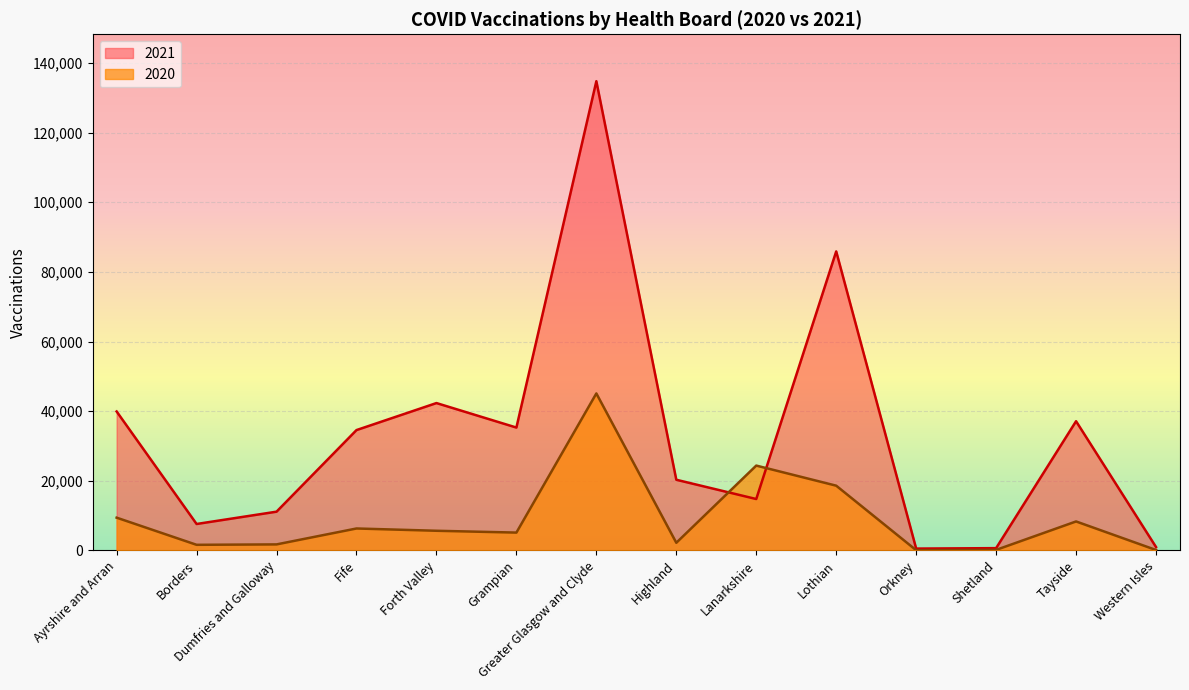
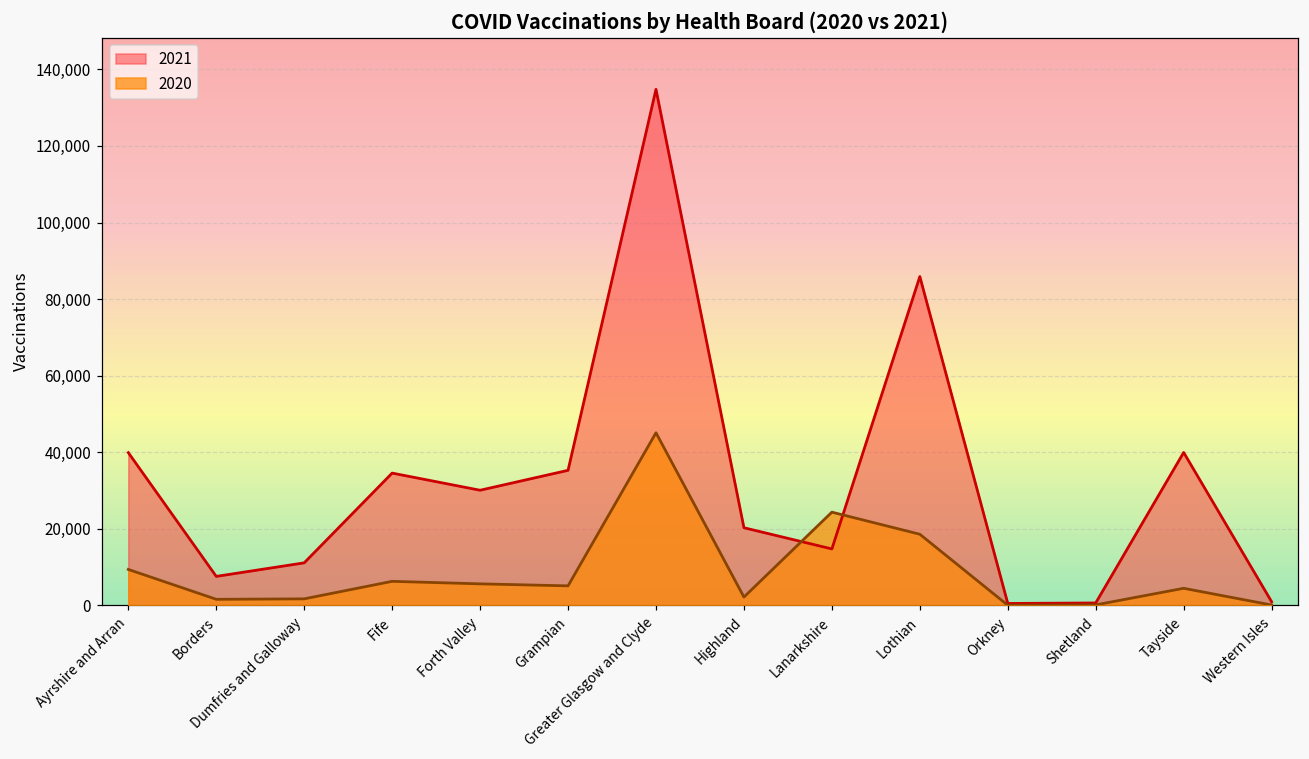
  {
    "2021": {
      "Ayrshire and Arran": "40,000",
      "Borders": "8,000",
      "Dumfries and Galloway": "11,000",
      "Fife": "35,000",
-     "Forth Valley": "42,000",
+     "Forth Valley": "30,000",
      "Grampian": "35,000",
      "Greater Glasgow and Clyde": "135,000",
      "Highland": "20,000",
      "Lanarkshire": "15,000",
      "Lothian": "86,000",
-     "Tayside": "37,000",
+     "Tayside": "40,000",
      "Western Isles": "1,000"
    },
    "2020": {
      "Ayrshire and Arran": "9,000",
      "Borders": "2,000",
      "Dumfries and Galloway": "2,000",
      "Fife": "6,000",
      "Forth Valley": "6,000",
      "Grampian": "5,000",
      "Greater Glasgow and Clyde": "45,000",
      "Highland": "2,000",
      "Lanarkshire": "24,000",
      "Lothian": "19,000",
-     "Tayside": "8,000",
+     "Tayside": "4,000",
      "Western Isles": "0"
    }
  }
